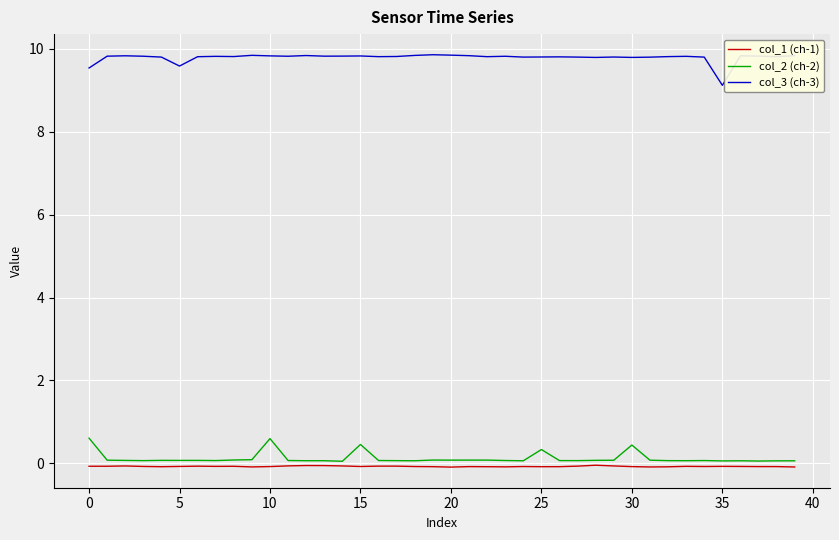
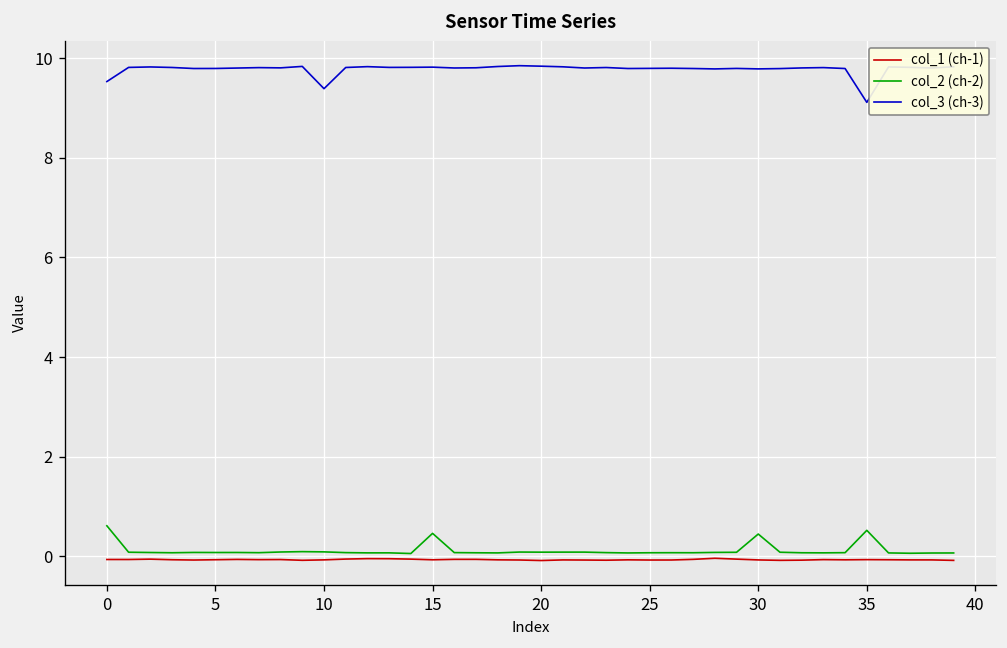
  {
    "col_1 (ch-1)": {
      "0": -0.1,
      "5": -0.1,
      "10": -0.1,
      "15": -0.1,
      "20": -0.1,
      "25": -0.1,
      "30": -0.1,
      "35": -0.1
    },
    "col_2 (ch-2)": {
      "0": 0.6,
      "5": 0.1,
-     "10": 0.6,
+     "10": 0.1,
      "15": 0.5,
      "20": 0.1,
-     "25": 0.3,
+     "25": 0.1,
      "30": 0.4,
-     "35": 0.1
+     "35": 0.5
    },
    "col_3 (ch-3)": {
      "0": 9.5,
-     "5": 9.6,
-     "10": 9.8,
+     "5": 9.8,
+     "10": 9.4,
      "15": 9.8,
      "20": 9.8,
      "25": 9.8,
      "30": 9.8,
      "35": 9.1
    }
  }
